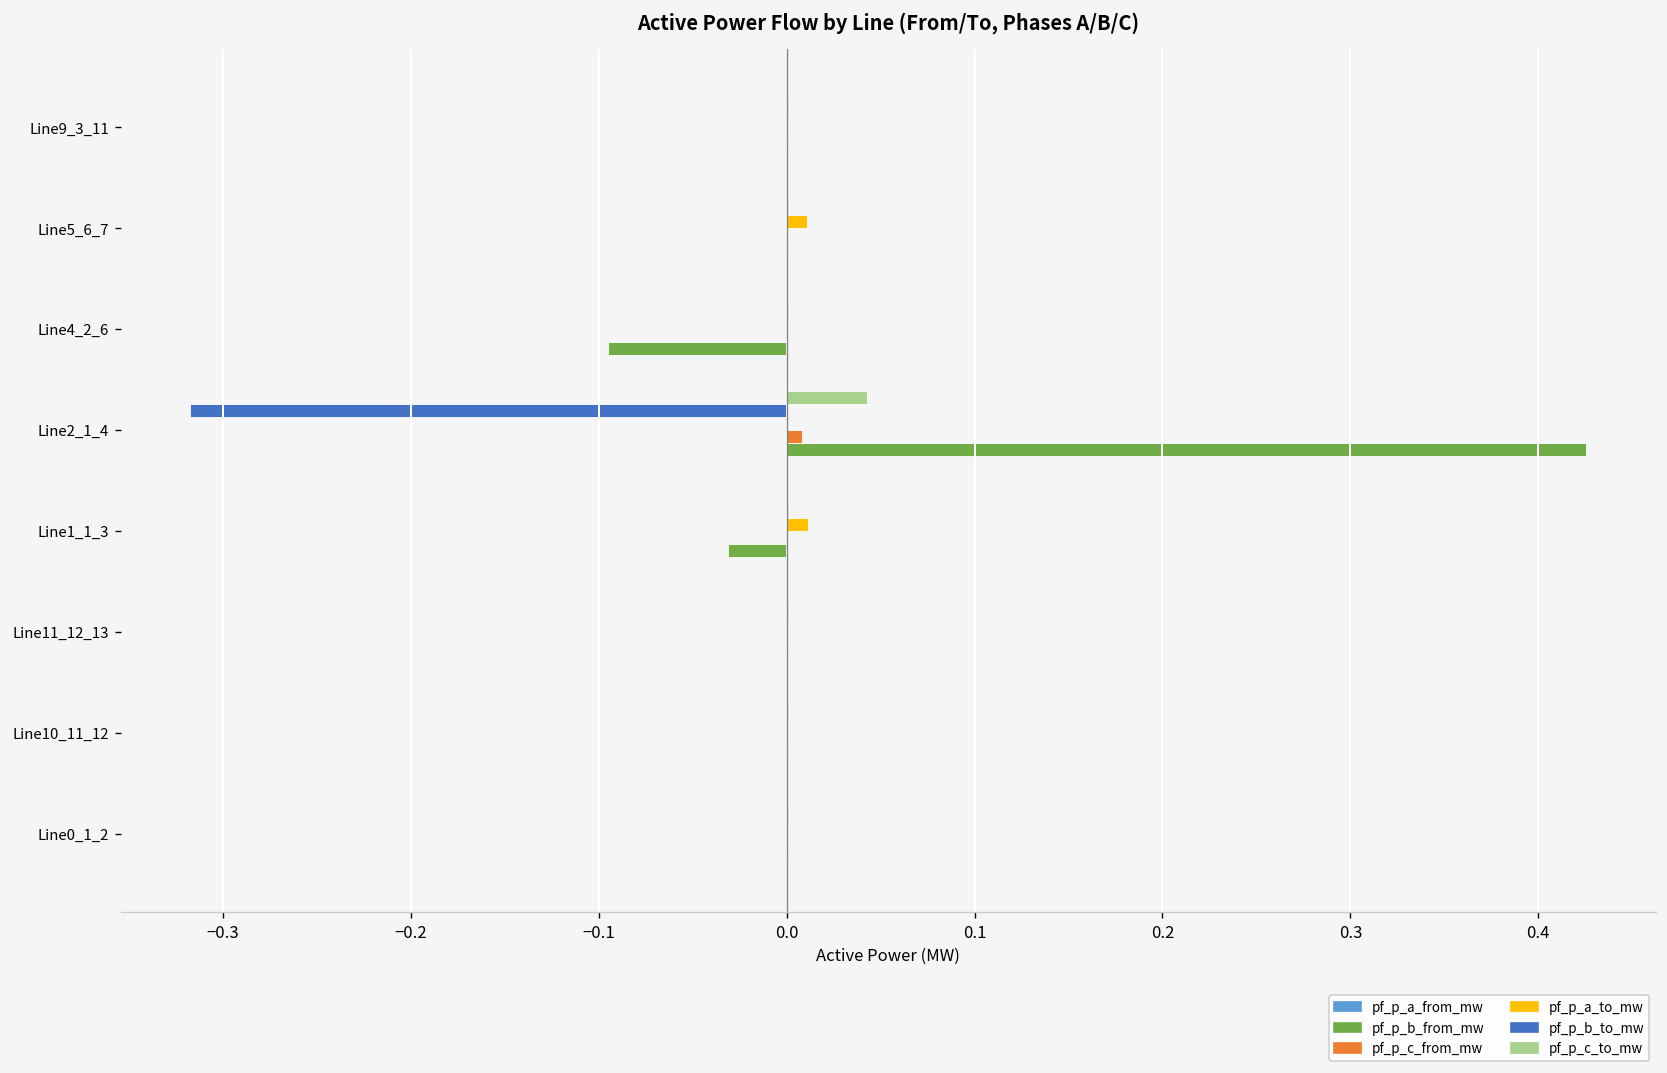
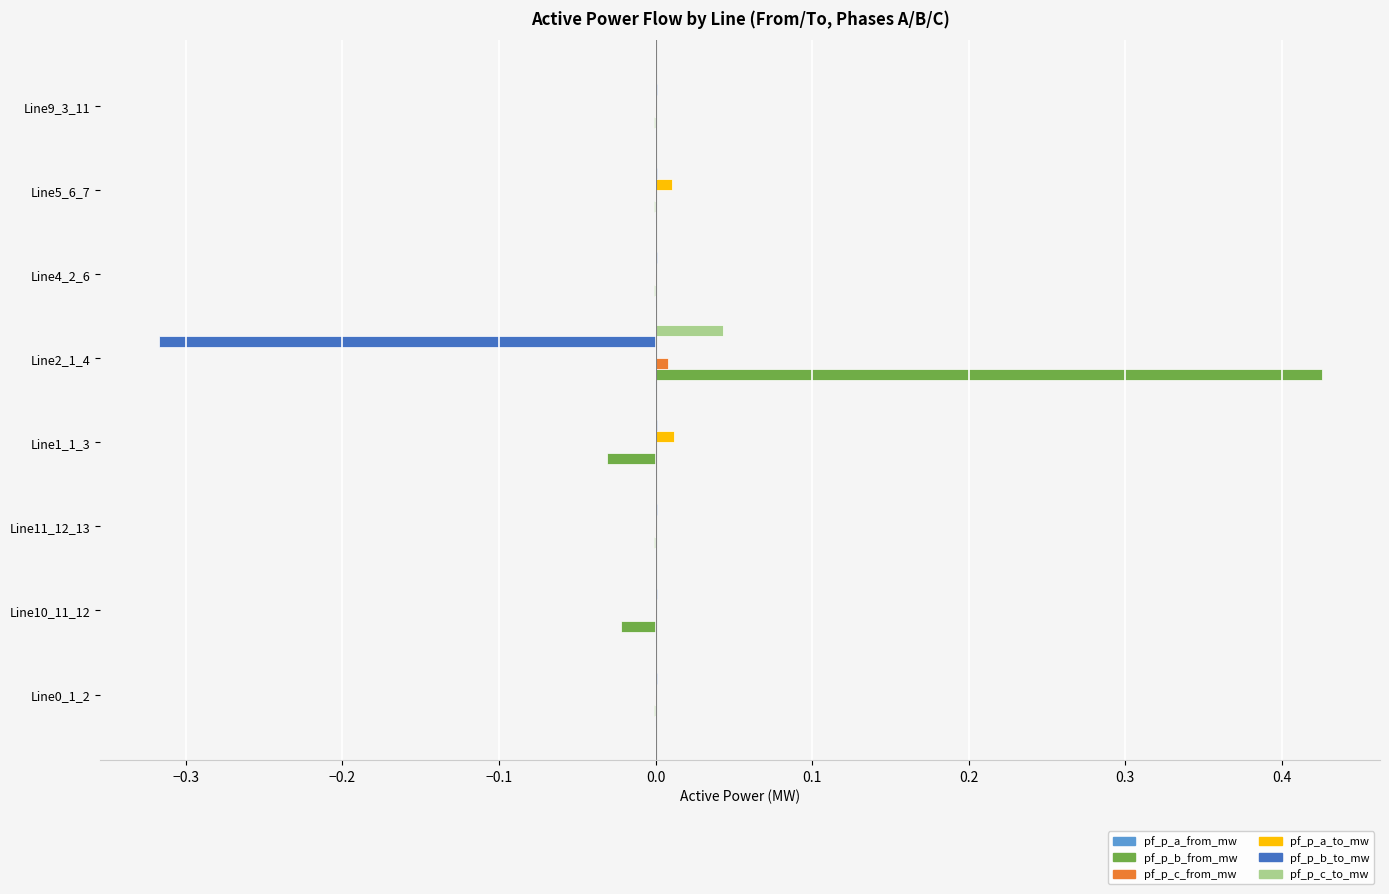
  {
    "pf_p_b_from_mw": {
-     "Line4_2_6": -0.095,
+     "Line4_2_6": -0.001,
      "Line2_1_4": 0.426,
      "Line1_1_3": -0.031,
-     "Line10_11_12": -0.001
+     "Line10_11_12": -0.022
    },
    "pf_p_c_from_mw": {
      "Line2_1_4": 0.008
    },
    "pf_p_a_to_mw": {
      "Line5_6_7": 0.011,
      "Line1_1_3": 0.011
    },
    "pf_p_c_to_mw": {
      "Line2_1_4": 0.043
    }
  }
